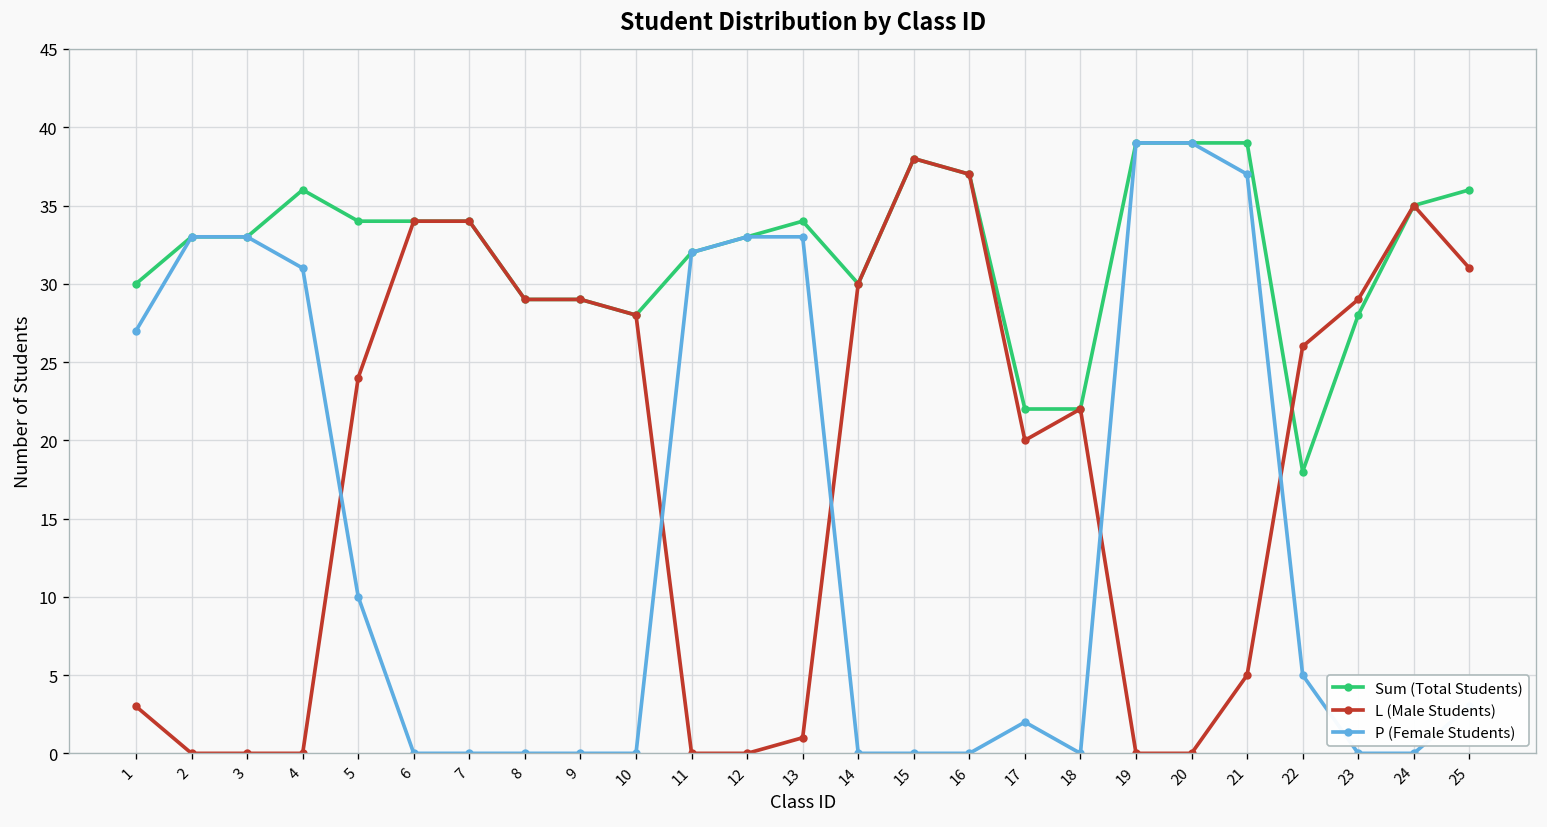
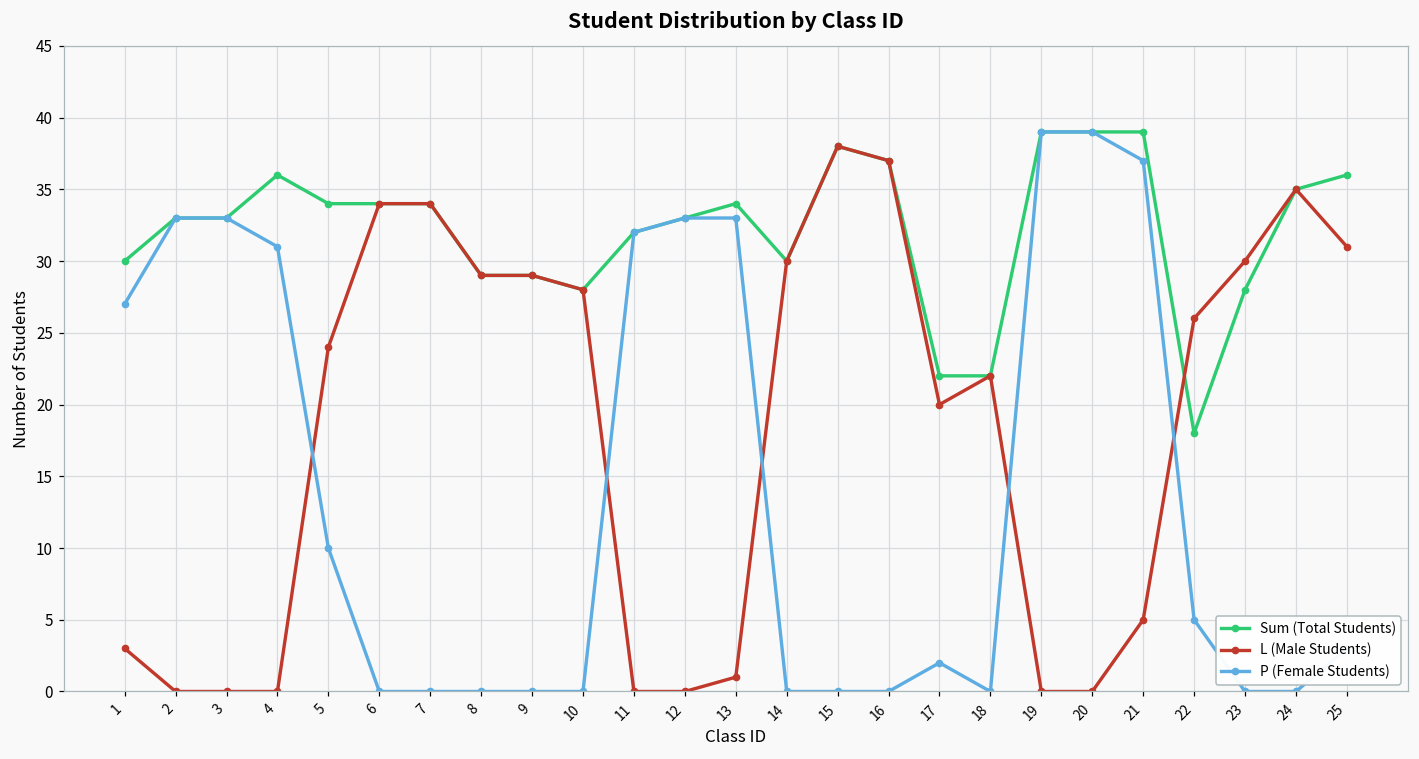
  {
    "Sum (Total Students)": {
      "1": 30,
      "4": 36,
      "5": 34,
      "13": 34,
      "17": 22,
      "21": 39,
      "22": 18,
      "23": 28,
      "25": 36
    },
    "L (Male Students)": {
      "1": 3,
      "2": 0,
      "3": 0,
      "4": 0,
      "5": 24,
      "11": 0,
      "12": 0,
      "13": 1,
      "17": 20,
      "19": 0,
      "20": 0,
      "21": 5,
      "22": 26,
-     "23": 29,
+     "23": 30,
      "25": 31
    },
    "P (Female Students)": {
      "1": 27,
      "4": 31,
      "5": 10,
      "6": 0,
      "7": 0,
      "8": 0,
      "9": 0,
      "10": 0,
      "13": 33,
      "14": 0,
      "15": 0,
      "16": 0,
      "17": 2,
      "18": 0,
      "21": 37,
      "22": 5,
      "23": 0,
      "24": 0
    }
  }
